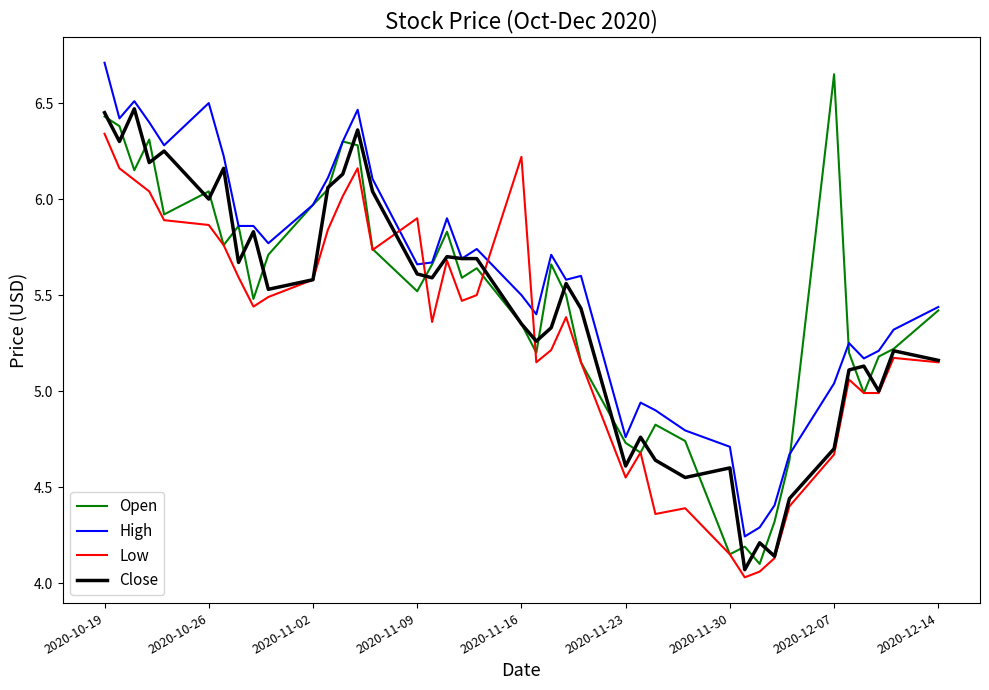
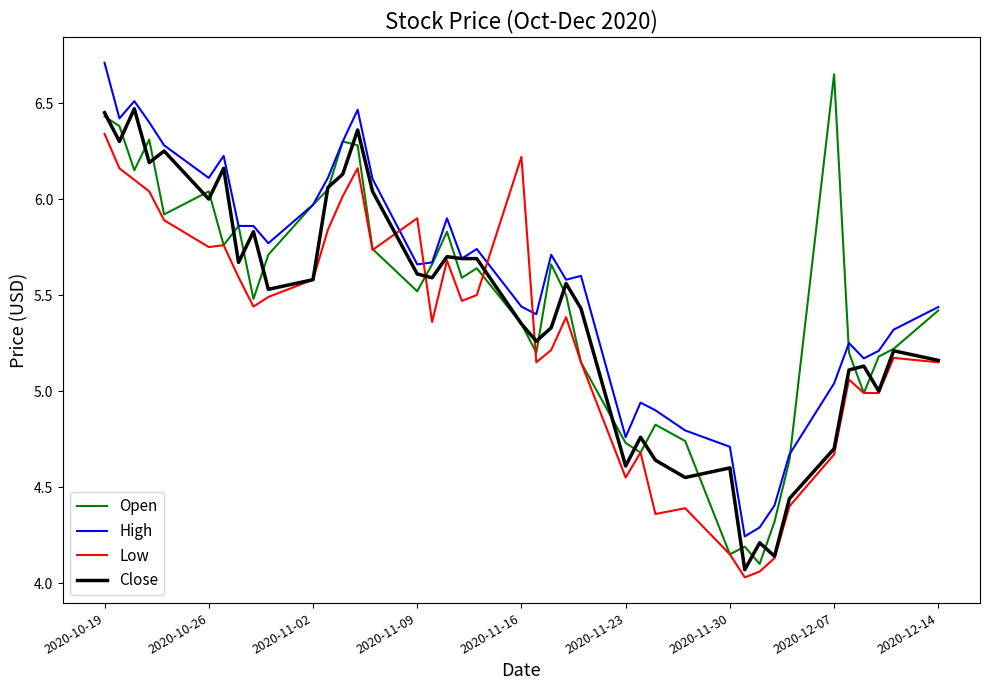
  {
    "Open": {
      "2020-10-19": 6.43,
      "2020-10-26": 6.04,
      "2020-11-09": 5.52,
      "2020-11-23": 4.73,
      "2020-12-07": 6.65,
      "2020-12-14": 5.42
    },
    "High": {
      "2020-10-19": 6.71,
-     "2020-10-26": 6.50,
+     "2020-10-26": 6.11,
      "2020-11-09": 5.66,
-     "2020-11-16": 5.50,
+     "2020-11-16": 5.44,
      "2020-11-23": 4.76,
      "2020-11-30": 4.71,
      "2020-12-07": 5.04,
      "2020-12-14": 5.44
    },
    "Low": {
      "2020-10-19": 6.34,
-     "2020-10-26": 5.87,
+     "2020-10-26": 5.75,
      "2020-11-09": 5.90,
      "2020-11-16": 6.22,
      "2020-11-23": 4.55,
      "2020-12-07": 4.67
    },
    "Close": {
      "2020-10-19": 6.45,
      "2020-10-26": 6.00,
      "2020-11-09": 5.61,
      "2020-11-23": 4.61,
      "2020-11-30": 4.60,
      "2020-12-07": 4.70
    }
  }
